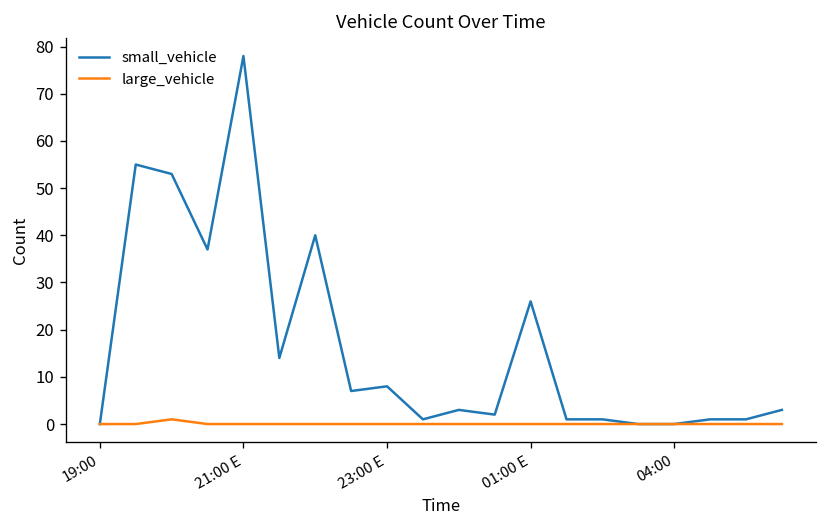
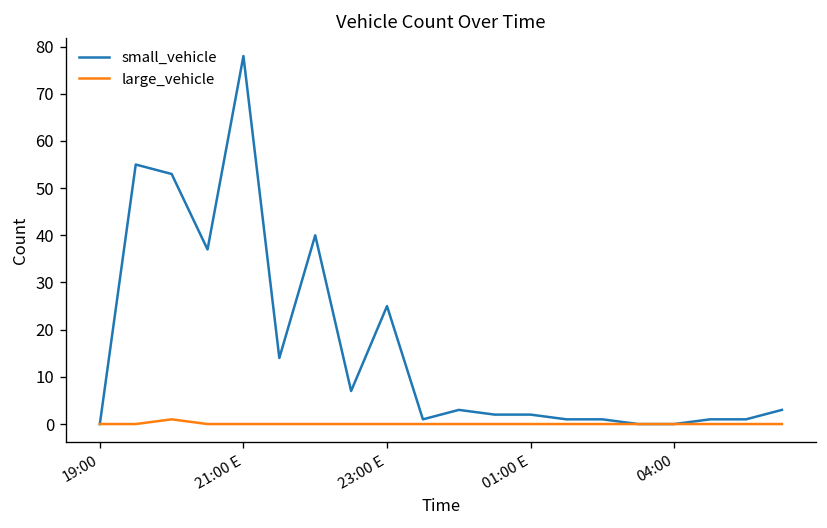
  {
    "small_vehicle": {
      "21:00 E": 78,
-     "23:00 E": 8,
-     "01:00 E": 26
+     "23:00 E": 25,
+     "01:00 E": 2
    },
    "large_vehicle": {
      "21:00 E": 0,
      "23:00 E": 0,
      "01:00 E": 0
    }
  }
